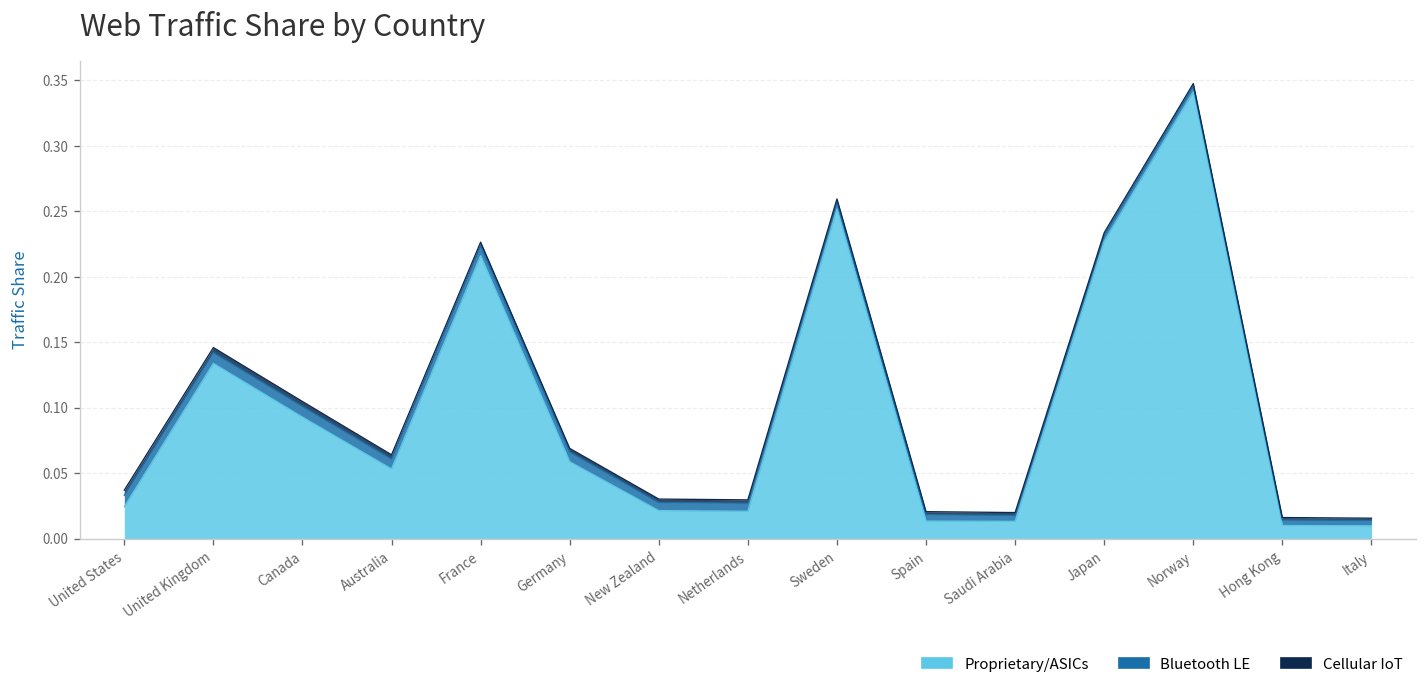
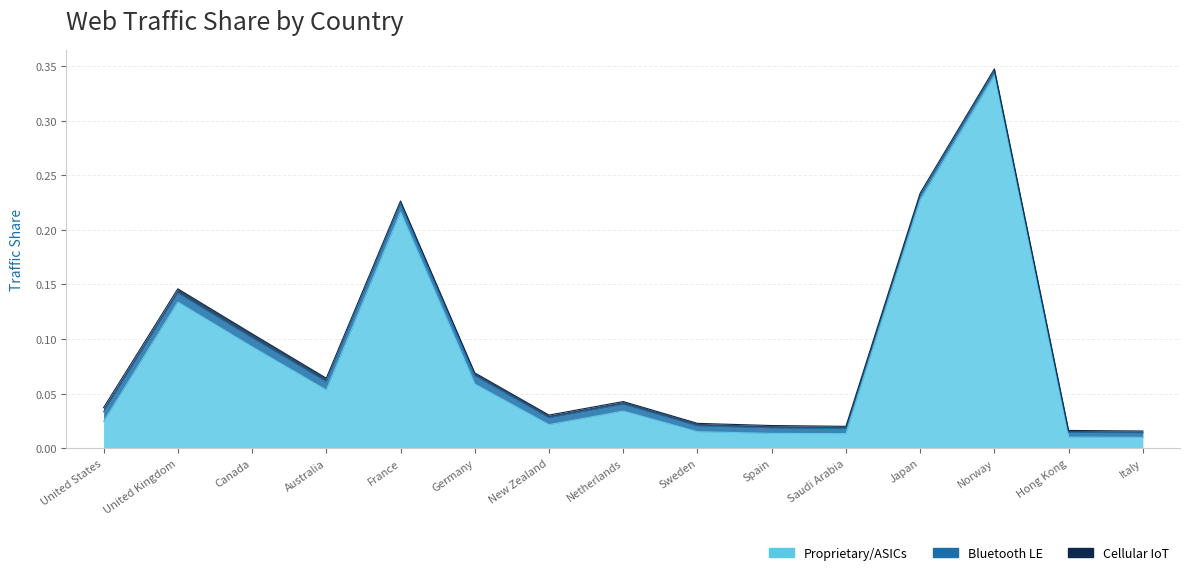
  {
    "Proprietary/ASICs": {
      "United States": 0.024,
      "United Kingdom": 0.134,
      "Canada": 0.093,
      "Australia": 0.053,
      "France": 0.216,
      "Germany": 0.059,
      "New Zealand": 0.022,
-     "Netherlands": 0.021,
-     "Sweden": 0.252,
+     "Netherlands": 0.034,
+     "Sweden": 0.015,
      "Spain": 0.014,
      "Saudi Arabia": 0.013,
      "Japan": 0.227,
      "Norway": 0.341,
      "Hong Kong": 0.010,
      "Italy": 0.010
    },
    "Bluetooth LE": {
      "United States": 0.009,
      "United Kingdom": 0.008,
      "Canada": 0.008,
      "Australia": 0.008,
      "France": 0.008,
      "Germany": 0.008,
      "New Zealand": 0.006,
      "Netherlands": 0.006,
      "Sweden": 0.005
    },
    "Cellular IoT": {
      "United States": 0.004,
      "United Kingdom": 0.004,
      "Canada": 0.004,
      "Australia": 0.003,
      "France": 0.003,
      "Germany": 0.003,
      "New Zealand": 0.003,
      "Netherlands": 0.002,
      "Sweden": 0.002
    }
  }
